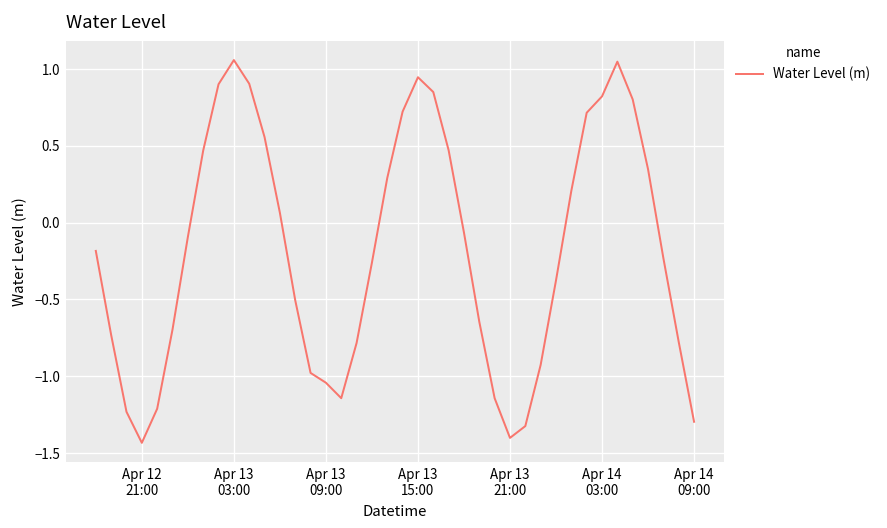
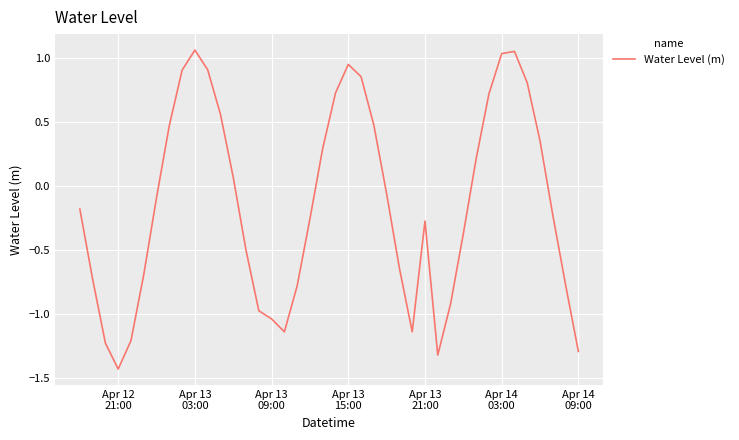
  {
    "Apr 12 21:00": -1.43,
    "Apr 13 03:00": 1.06,
    "Apr 13 09:00": -1.04,
    "Apr 13 15:00": 0.95,
-   "Apr 13 21:00": -1.40,
-   "Apr 14 03:00": 0.82,
+   "Apr 13 21:00": -0.28,
+   "Apr 14 03:00": 1.03,
    "Apr 14 09:00": -1.30
  }
